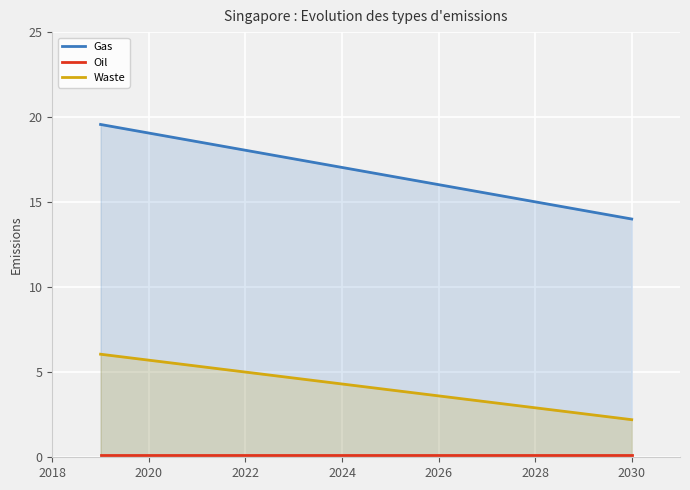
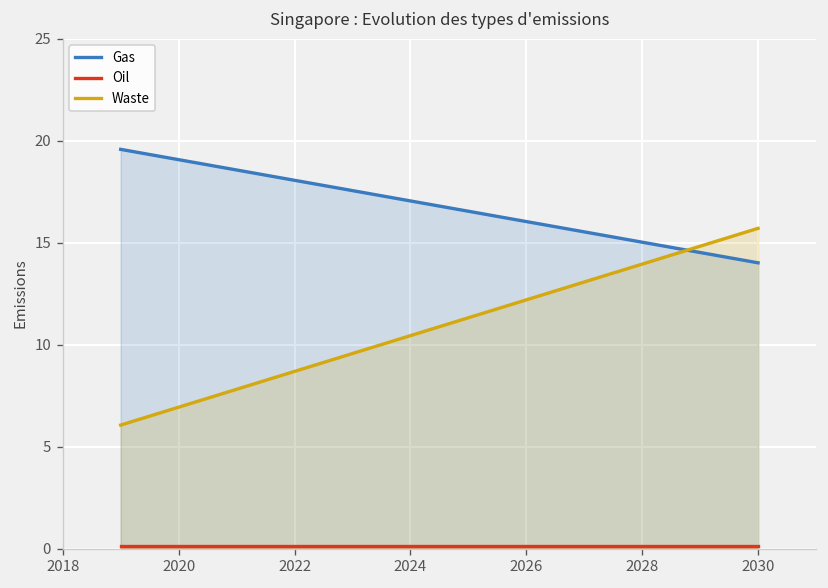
  {
    "Gas": {
      "2030": 14.0
    },
    "Oil": {
      "2030": 0.1
    },
    "Waste": {
-     "2030": 2.2
+     "2030": 15.7
    }
  }
